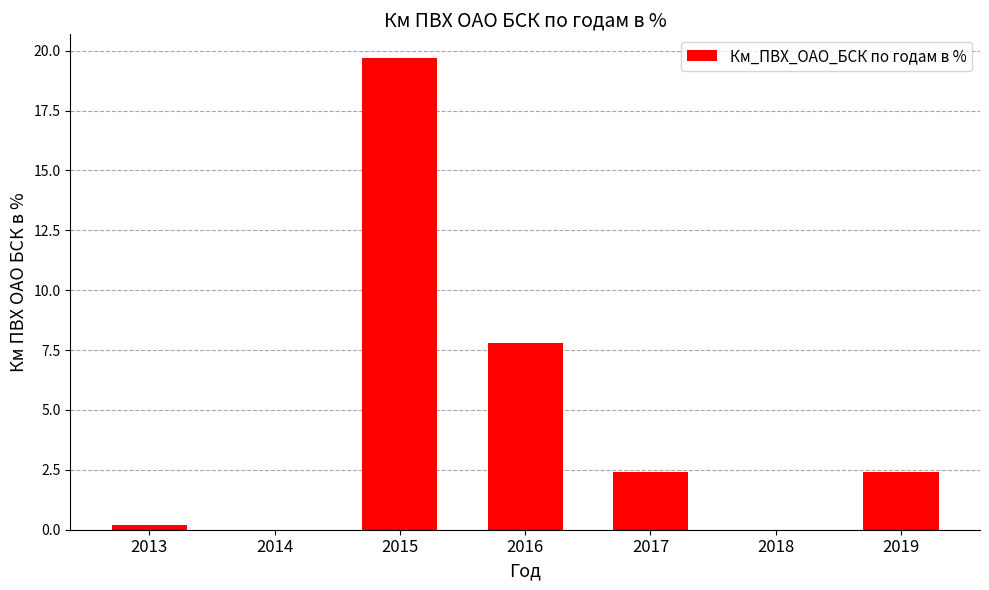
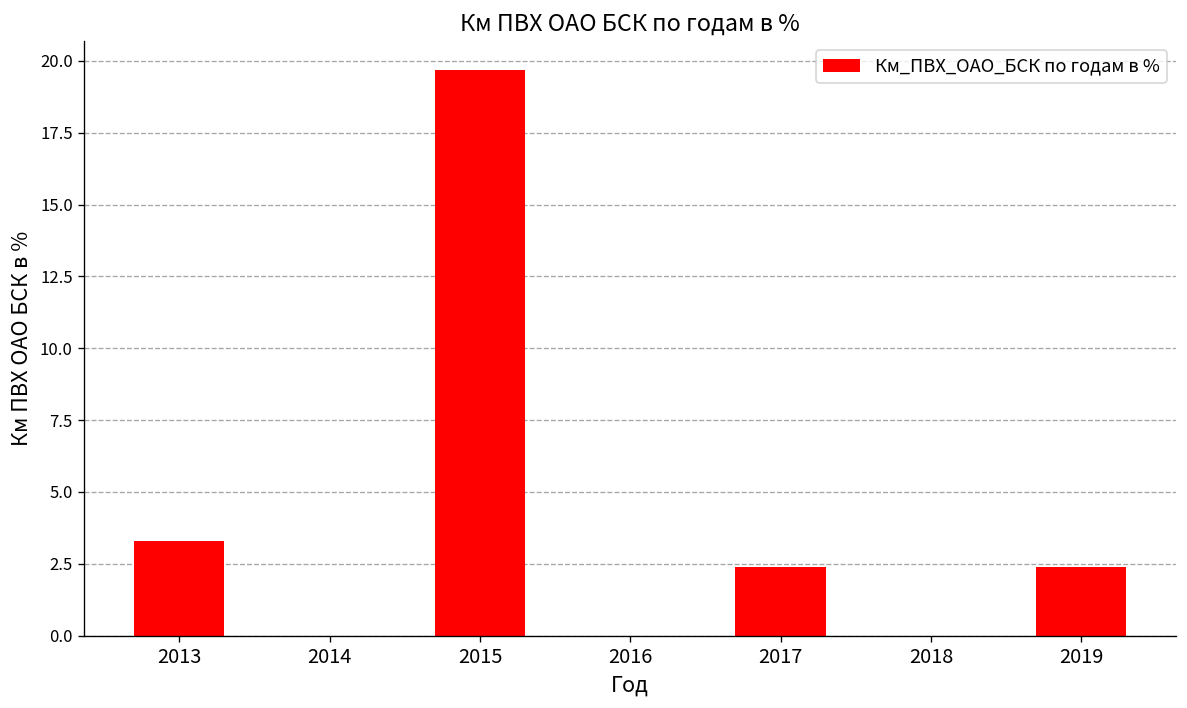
  {
-   "2013": 0.2,
+   "2013": 3.3,
    "2014": 0.0,
    "2015": 19.7,
-   "2016": 7.8,
+   "2016": 0.0,
    "2017": 2.4,
    "2018": 0.0,
    "2019": 2.4
  }
